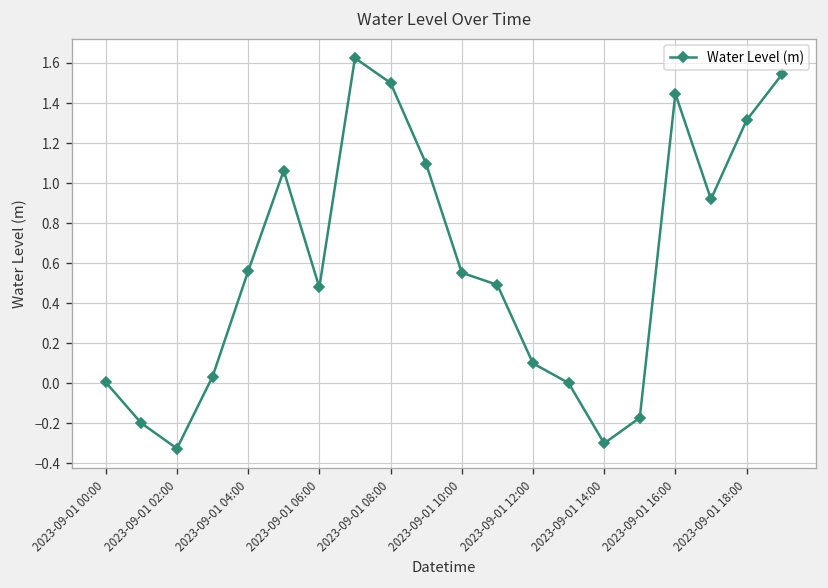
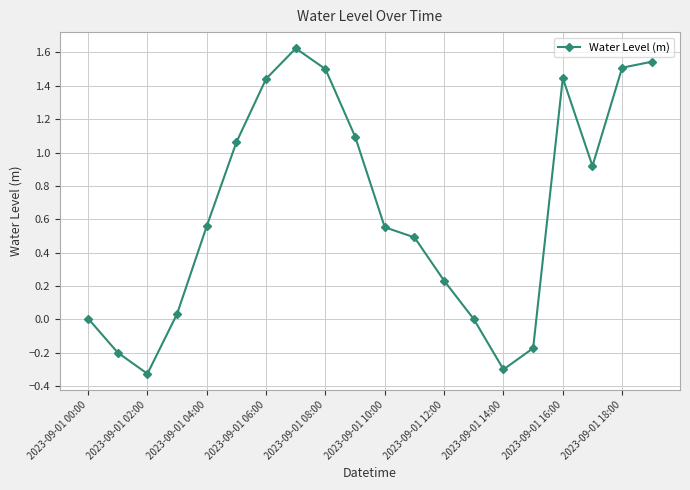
  {
    "2023-09-01 00:00": 0.01,
    "2023-09-01 02:00": -0.33,
    "2023-09-01 04:00": 0.56,
-   "2023-09-01 06:00": 0.48,
+   "2023-09-01 06:00": 1.44,
    "2023-09-01 08:00": 1.50,
    "2023-09-01 10:00": 0.55,
-   "2023-09-01 12:00": 0.10,
+   "2023-09-01 12:00": 0.23,
    "2023-09-01 14:00": -0.30,
    "2023-09-01 16:00": 1.45,
-   "2023-09-01 18:00": 1.31
+   "2023-09-01 18:00": 1.51
  }
